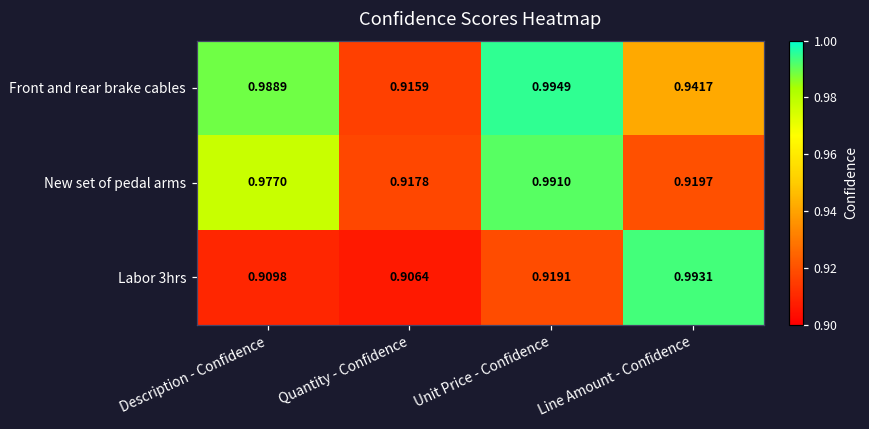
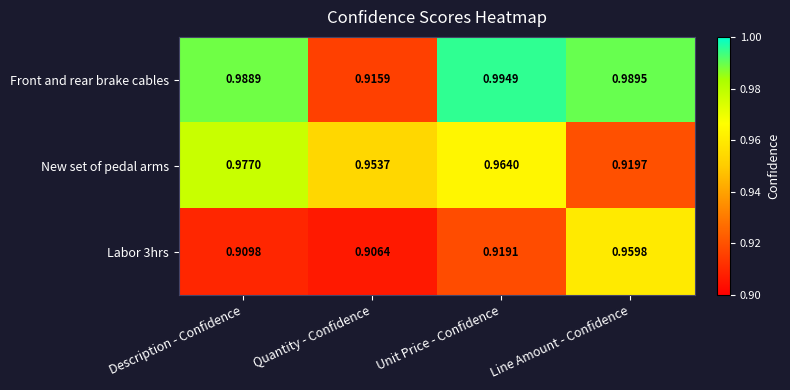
  {
    "Front and rear brake cables": {
      "Description - Confidence": 0.9889,
      "Quantity - Confidence": 0.9159,
      "Unit Price - Confidence": 0.9949,
-     "Line Amount - Confidence": 0.9417
+     "Line Amount - Confidence": 0.9895
    },
    "New set of pedal arms": {
      "Description - Confidence": 0.9770,
-     "Quantity - Confidence": 0.9178,
-     "Unit Price - Confidence": 0.9910,
+     "Quantity - Confidence": 0.9537,
+     "Unit Price - Confidence": 0.9640,
      "Line Amount - Confidence": 0.9197
    },
    "Labor 3hrs": {
      "Description - Confidence": 0.9098,
      "Quantity - Confidence": 0.9064,
      "Unit Price - Confidence": 0.9191,
-     "Line Amount - Confidence": 0.9931
+     "Line Amount - Confidence": 0.9598
    }
  }
